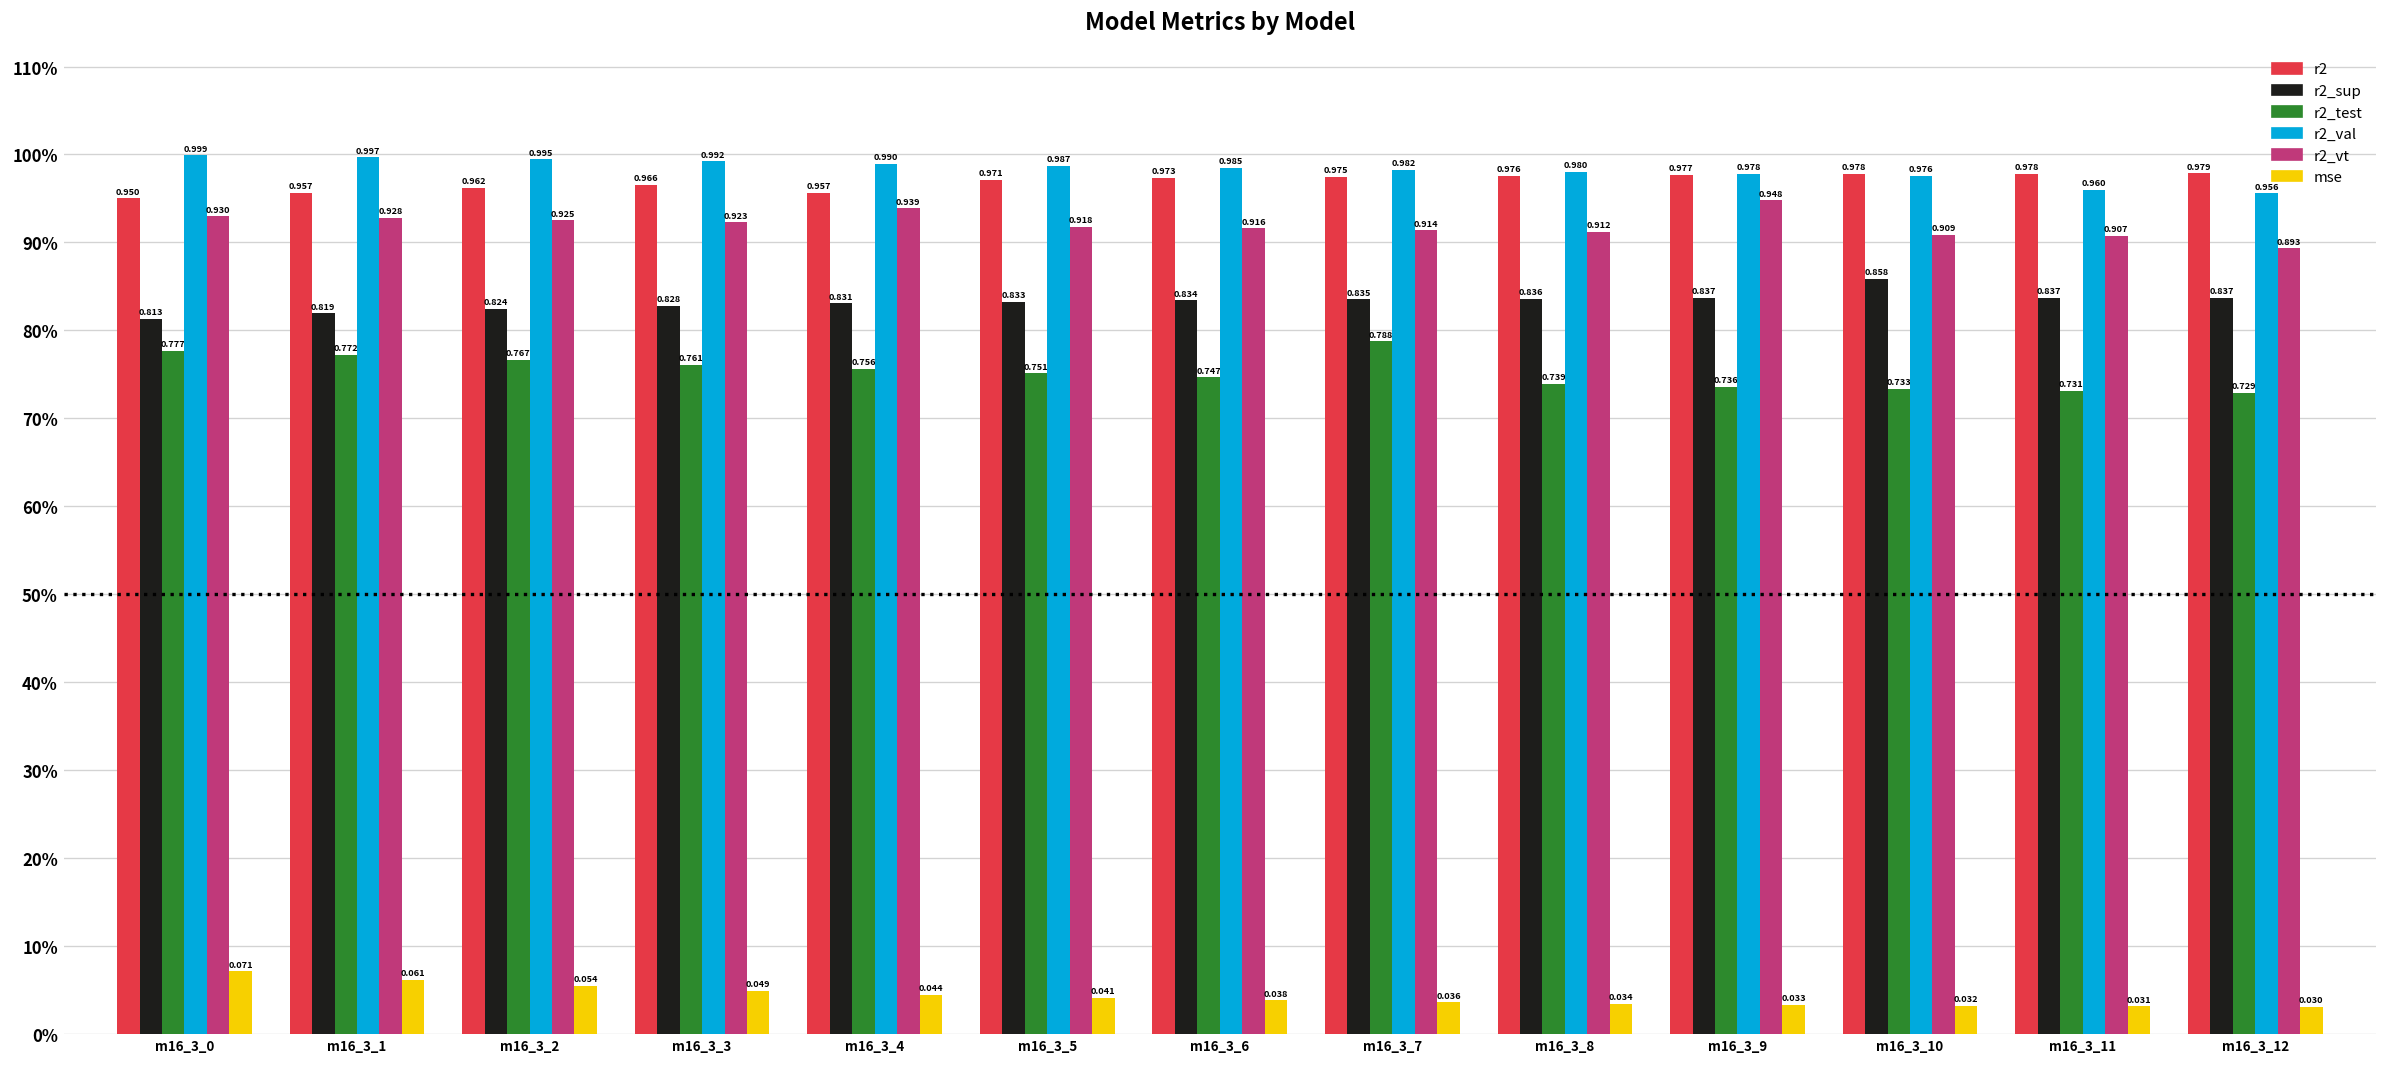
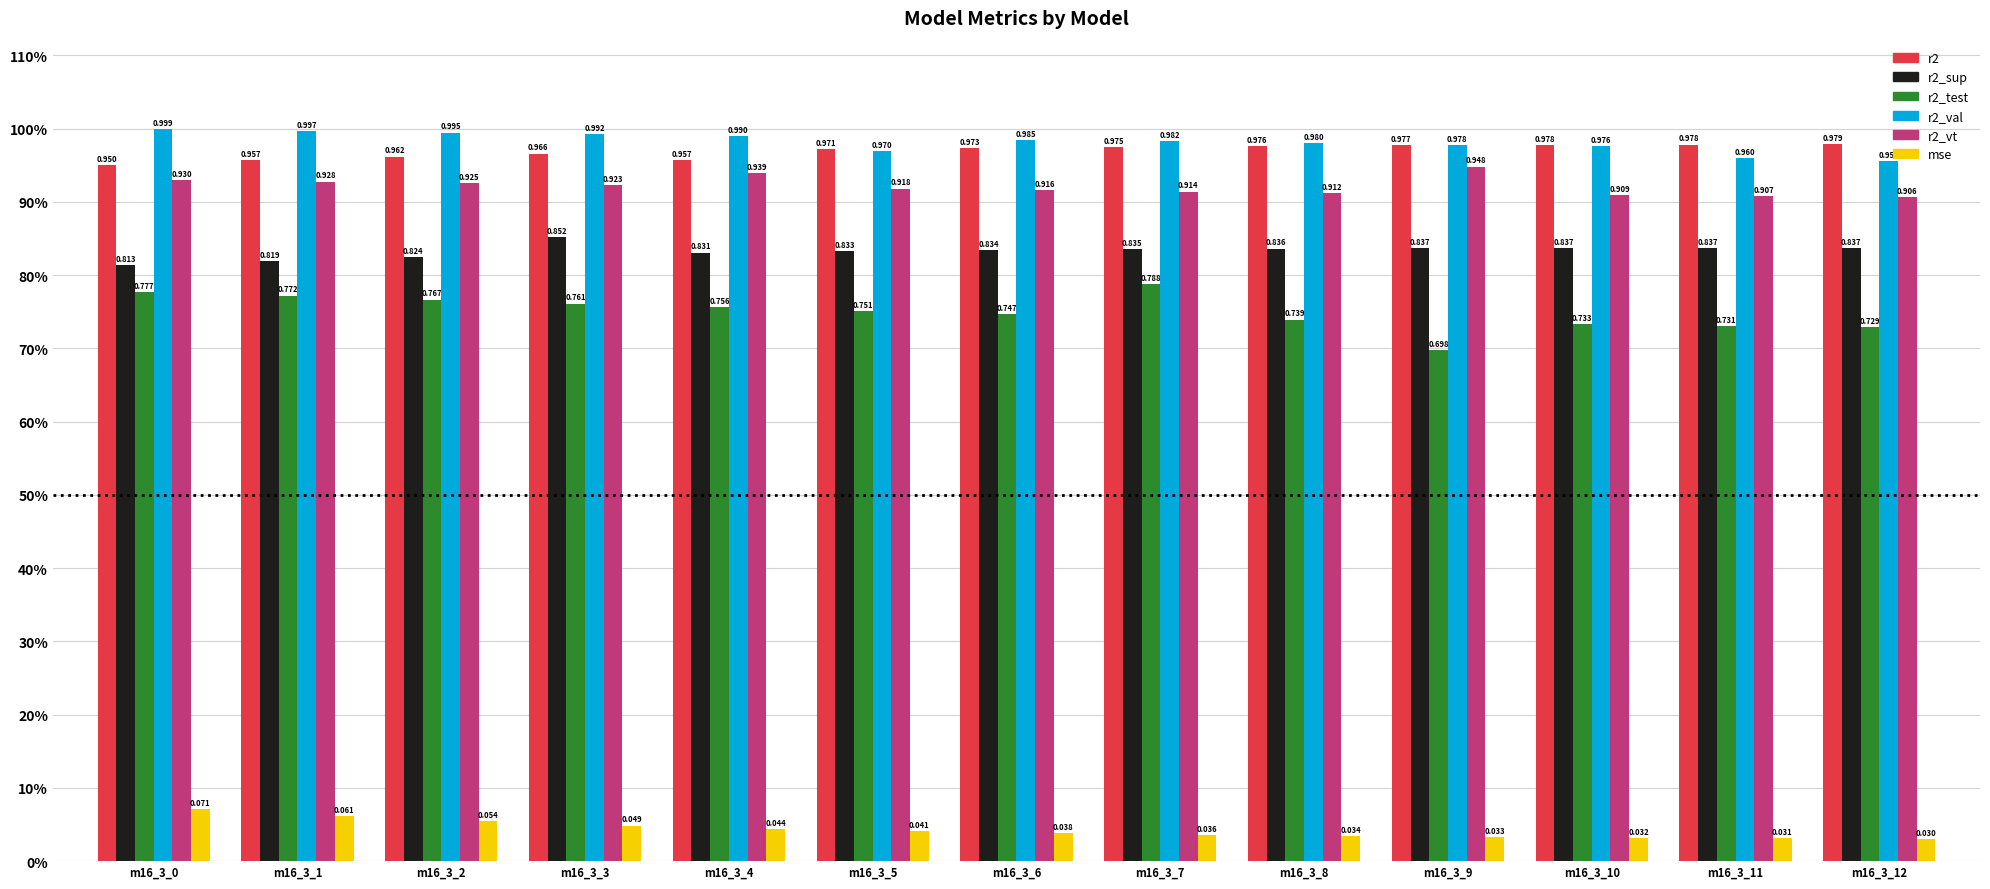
  {
    "r2": {
      "m16_3_0": 0.950,
      "m16_3_1": 0.957,
      "m16_3_2": 0.962,
      "m16_3_3": 0.966,
      "m16_3_4": 0.957,
      "m16_3_5": 0.971,
      "m16_3_6": 0.973,
      "m16_3_7": 0.975,
      "m16_3_8": 0.976,
      "m16_3_9": 0.977,
      "m16_3_10": 0.978,
      "m16_3_11": 0.978,
      "m16_3_12": 0.979
    },
    "r2_sup": {
      "m16_3_0": 0.813,
      "m16_3_1": 0.819,
      "m16_3_2": 0.824,
-     "m16_3_3": 0.828,
+     "m16_3_3": 0.852,
      "m16_3_4": 0.831,
      "m16_3_5": 0.833,
      "m16_3_6": 0.834,
      "m16_3_7": 0.835,
      "m16_3_8": 0.836,
      "m16_3_9": 0.837,
-     "m16_3_10": 0.858,
+     "m16_3_10": 0.837,
      "m16_3_11": 0.837,
      "m16_3_12": 0.837
    },
    "r2_test": {
      "m16_3_0": 0.777,
      "m16_3_1": 0.772,
      "m16_3_2": 0.767,
      "m16_3_3": 0.761,
      "m16_3_4": 0.756,
      "m16_3_5": 0.751,
      "m16_3_6": 0.747,
      "m16_3_7": 0.788,
      "m16_3_8": 0.739,
-     "m16_3_9": 0.736,
+     "m16_3_9": 0.698,
      "m16_3_10": 0.733,
      "m16_3_11": 0.731,
      "m16_3_12": 0.729
    },
    "r2_val": {
      "m16_3_0": 0.999,
      "m16_3_1": 0.997,
      "m16_3_2": 0.995,
      "m16_3_3": 0.992,
      "m16_3_4": 0.990,
-     "m16_3_5": 0.987,
+     "m16_3_5": 0.970,
      "m16_3_6": 0.985,
      "m16_3_7": 0.982,
      "m16_3_8": 0.980,
      "m16_3_9": 0.978,
      "m16_3_10": 0.976,
      "m16_3_11": 0.960,
      "m16_3_12": 0.956
    },
    "r2_vt": {
      "m16_3_0": 0.930,
      "m16_3_1": 0.928,
      "m16_3_2": 0.925,
      "m16_3_3": 0.923,
      "m16_3_4": 0.939,
      "m16_3_5": 0.918,
      "m16_3_6": 0.916,
      "m16_3_7": 0.914,
      "m16_3_8": 0.912,
      "m16_3_9": 0.948,
      "m16_3_10": 0.909,
      "m16_3_11": 0.907,
-     "m16_3_12": 0.893
+     "m16_3_12": 0.906
    },
    "mse": {
      "m16_3_0": 0.071,
      "m16_3_1": 0.061,
      "m16_3_2": 0.054,
      "m16_3_3": 0.049,
      "m16_3_4": 0.044,
      "m16_3_5": 0.041,
      "m16_3_6": 0.038,
      "m16_3_7": 0.036,
      "m16_3_8": 0.034,
      "m16_3_9": 0.033,
      "m16_3_10": 0.032,
      "m16_3_11": 0.031,
      "m16_3_12": 0.030
    }
  }
